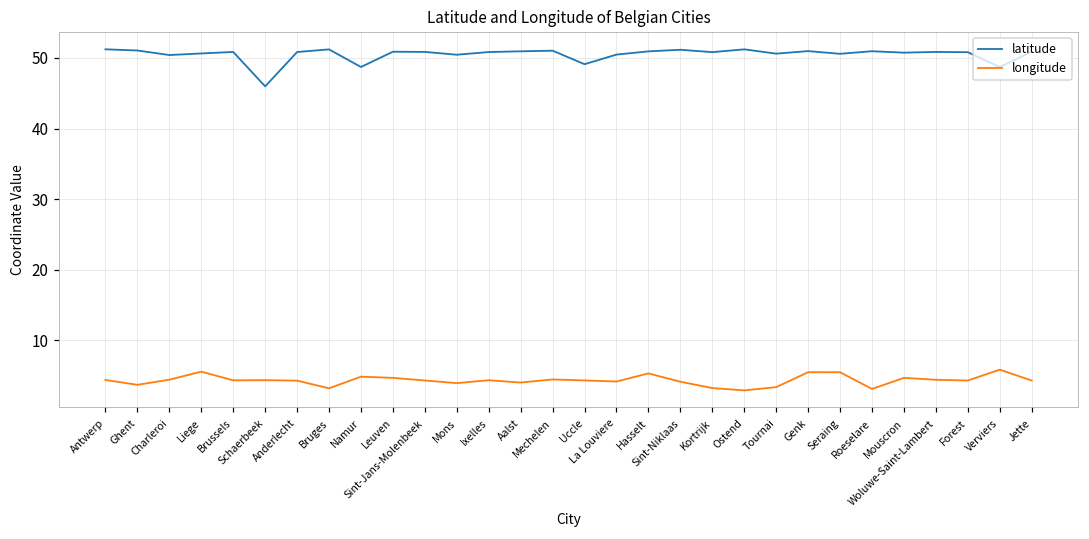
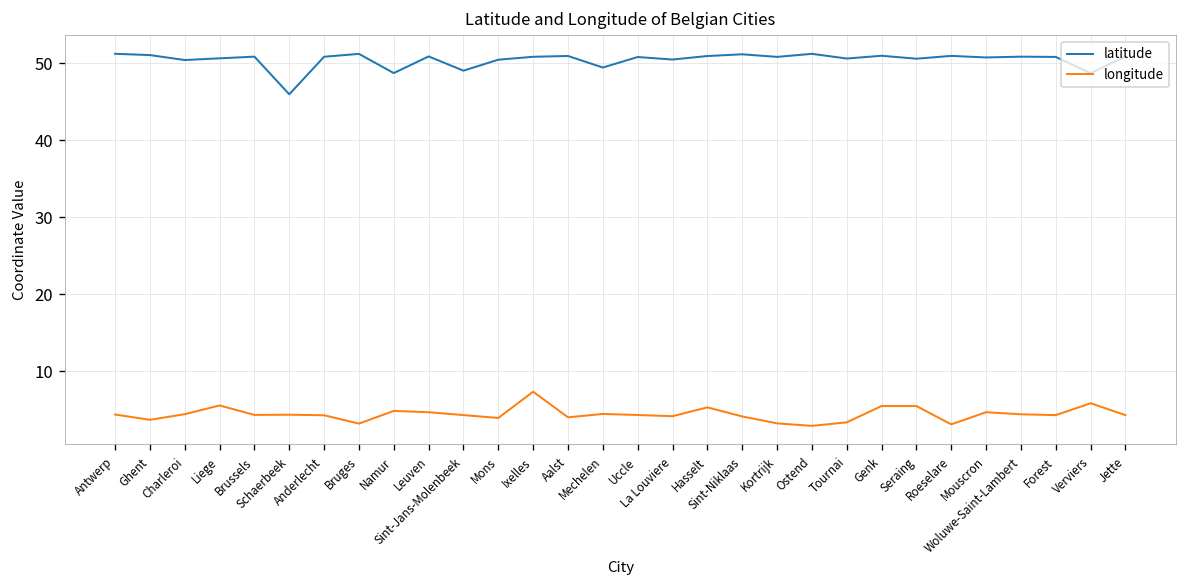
  {
    "latitude": {
      "Antwerp": 51,
      "Ghent": 51,
      "Charleroi": 50,
      "Liege": 51,
      "Brussels": 51,
      "Schaerbeek": 46,
      "Anderlecht": 51,
      "Bruges": 51,
      "Namur": 49,
      "Leuven": 51,
-     "Sint-Jans-Molenbeek": 51,
+     "Sint-Jans-Molenbeek": 49,
      "Mons": 50,
      "Ixelles": 51,
      "Aalst": 51,
-     "Mechelen": 51,
-     "Uccle": 49,
+     "Mechelen": 49,
+     "Uccle": 51,
      "La Louviere": 50,
      "Hasselt": 51,
      "Sint-Niklaas": 51,
      "Kortrijk": 51,
      "Ostend": 51,
      "Tournai": 51,
      "Genk": 51,
      "Seraing": 51,
      "Roeselare": 51,
      "Mouscron": 51,
      "Woluwe-Saint-Lambert": 51,
      "Forest": 51
    },
    "longitude": {
      "Antwerp": 4,
      "Ghent": 4,
      "Charleroi": 4,
      "Liege": 6,
      "Brussels": 4,
      "Schaerbeek": 4,
      "Anderlecht": 4,
      "Bruges": 3,
      "Namur": 5,
      "Leuven": 5,
      "Sint-Jans-Molenbeek": 4,
      "Mons": 4,
-     "Ixelles": 4,
+     "Ixelles": 7,
      "Aalst": 4,
      "Mechelen": 4,
      "Uccle": 4,
      "La Louviere": 4,
      "Hasselt": 5,
      "Sint-Niklaas": 4,
      "Kortrijk": 3,
      "Ostend": 3,
      "Tournai": 3,
      "Genk": 6,
      "Seraing": 5,
      "Roeselare": 3,
      "Mouscron": 5,
      "Woluwe-Saint-Lambert": 4,
      "Forest": 4,
      "Verviers": 6,
      "Jette": 4
    }
  }
